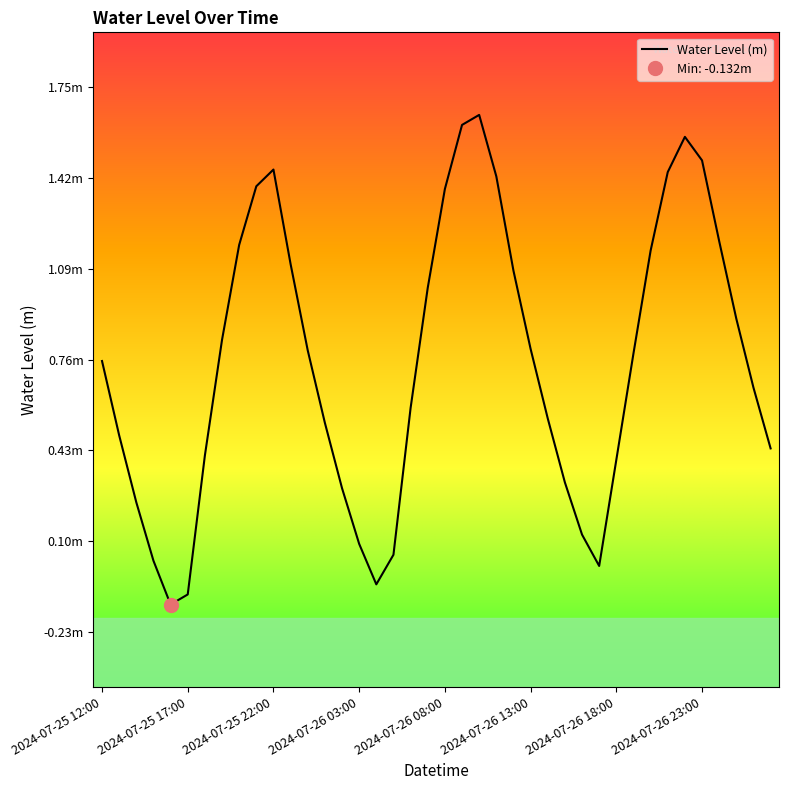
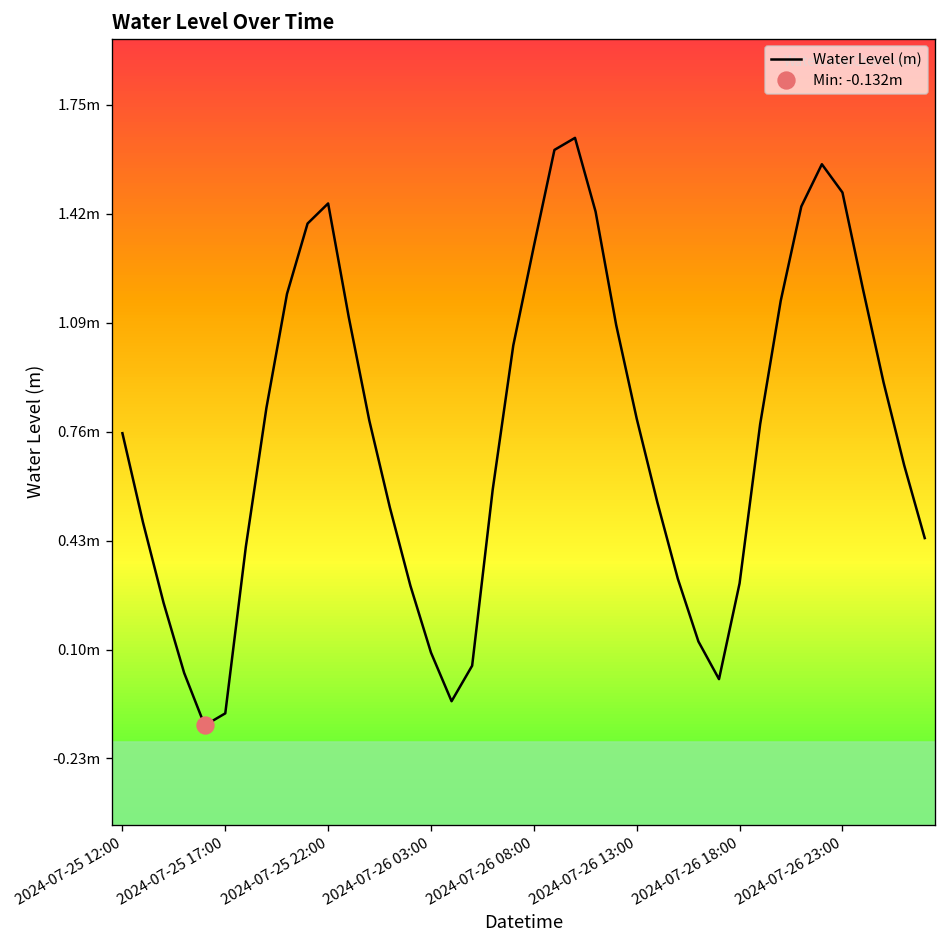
  {
    "Water Level (m)": {
      "2024-07-25 12:00": "0.75m",
      "2024-07-25 17:00": "-0.10m",
      "2024-07-25 22:00": "1.45m",
      "2024-07-26 03:00": "0.09m",
-     "2024-07-26 08:00": "1.38m",
+     "2024-07-26 08:00": "1.32m",
      "2024-07-26 13:00": "0.80m",
-     "2024-07-26 18:00": "0.39m",
+     "2024-07-26 18:00": "0.30m",
      "2024-07-26 23:00": "1.48m"
    }
  }
